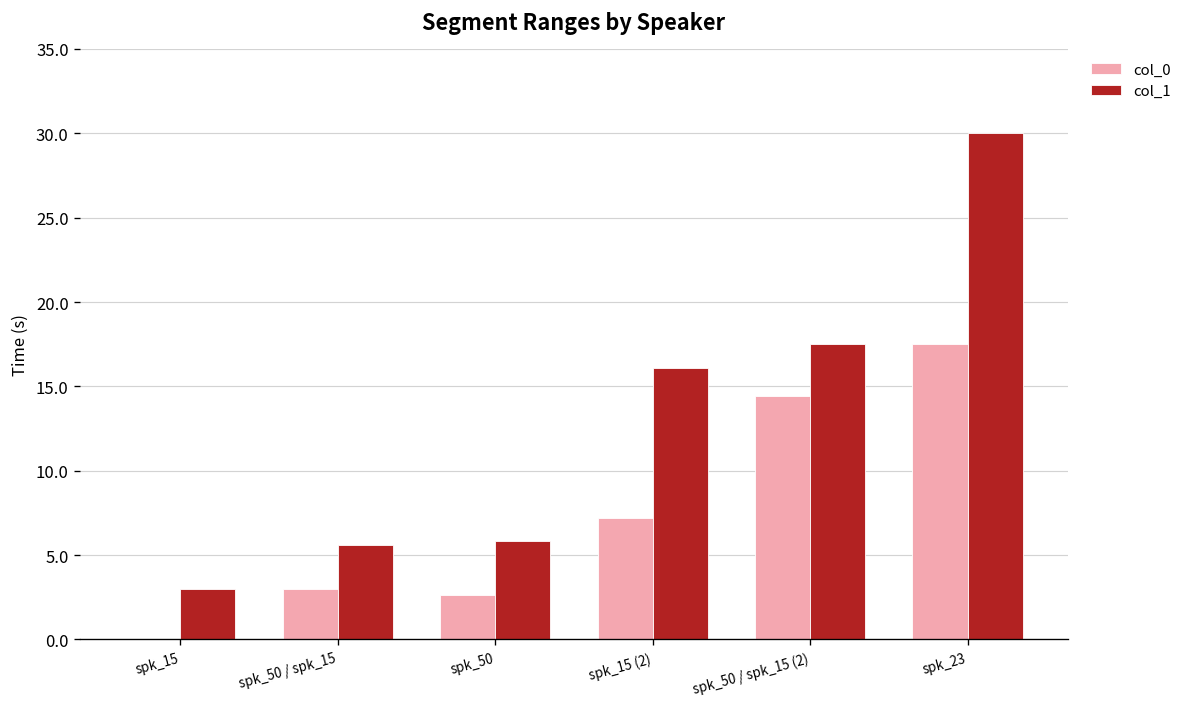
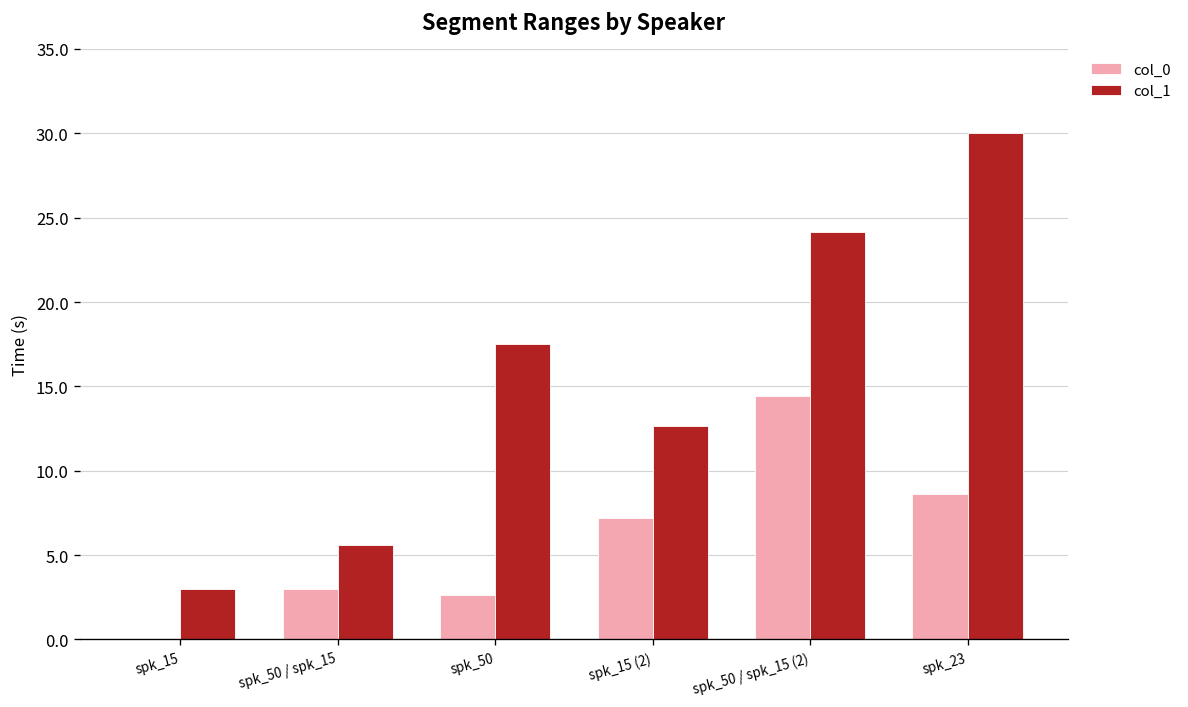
  {
    "col_0": {
      "spk_15": 0.0,
      "spk_50 / spk_15": 3.0,
      "spk_50": 2.6,
      "spk_15 (2)": 7.2,
      "spk_50 / spk_15 (2)": 14.4,
-     "spk_23": 17.5
+     "spk_23": 8.6
    },
    "col_1": {
      "spk_15": 3.0,
      "spk_50 / spk_15": 5.6,
-     "spk_50": 5.8,
-     "spk_15 (2)": 16.1,
-     "spk_50 / spk_15 (2)": 17.5,
+     "spk_50": 17.5,
+     "spk_15 (2)": 12.7,
+     "spk_50 / spk_15 (2)": 24.1,
      "spk_23": 30.0
    }
  }
